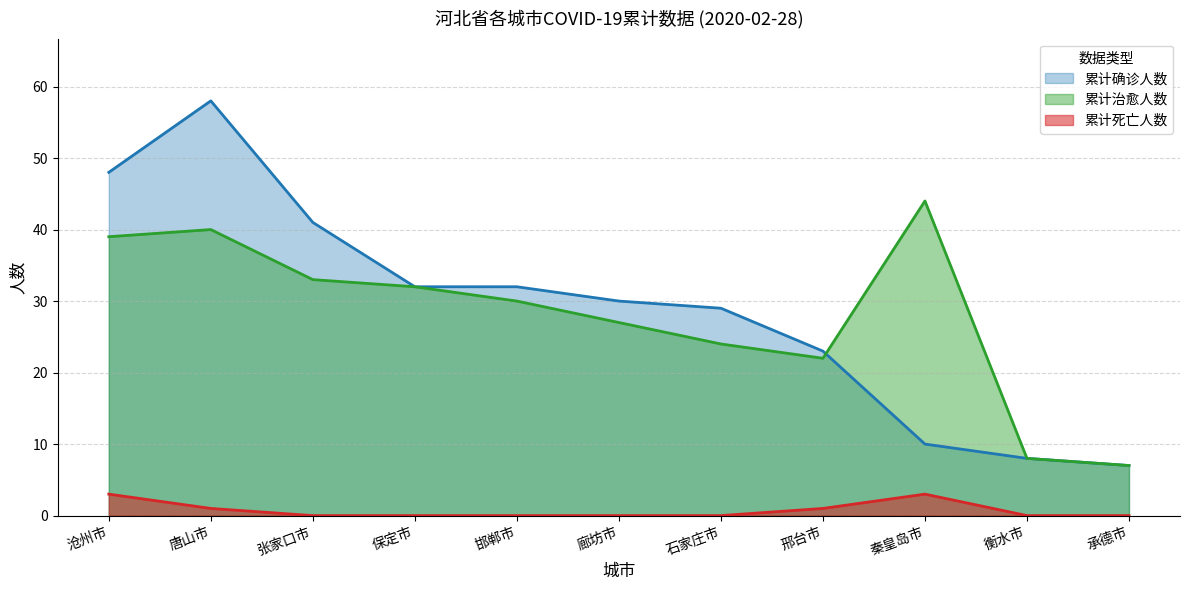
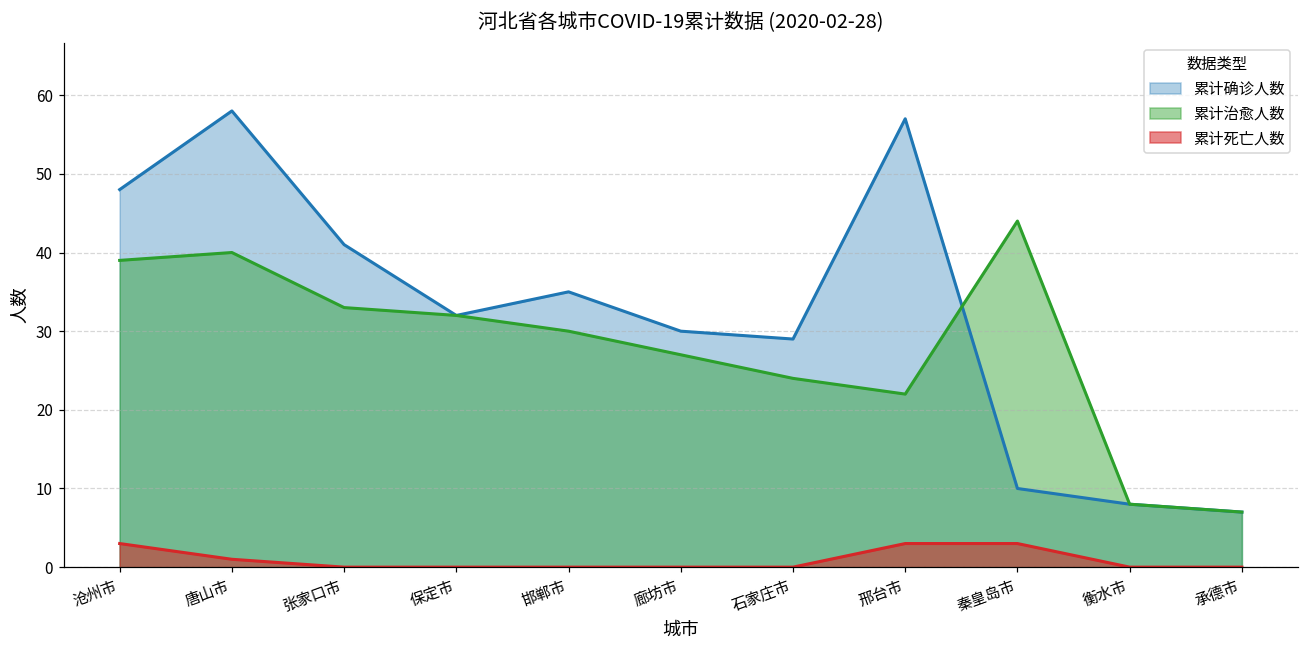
  {
    "累计确诊人数": {
      "沧州市": 48,
      "唐山市": 58,
      "张家口市": 41,
-     "邯郸市": 32,
+     "邯郸市": 35,
      "廊坊市": 30,
      "石家庄市": 29,
-     "邢台市": 23,
+     "邢台市": 57,
      "秦皇岛市": 10
    },
    "累计治愈人数": {
      "沧州市": 39,
      "唐山市": 40,
      "张家口市": 33,
      "邯郸市": 30,
      "廊坊市": 27,
      "石家庄市": 24,
      "邢台市": 22,
      "秦皇岛市": 44
    },
    "累计死亡人数": {
      "沧州市": 3,
      "唐山市": 1,
      "张家口市": 0,
      "保定市": 0,
      "邯郸市": 0,
      "廊坊市": 0,
      "石家庄市": 0,
-     "邢台市": 1,
+     "邢台市": 3,
      "秦皇岛市": 3,
      "衡水市": 0,
      "承德市": 0
    }
  }
